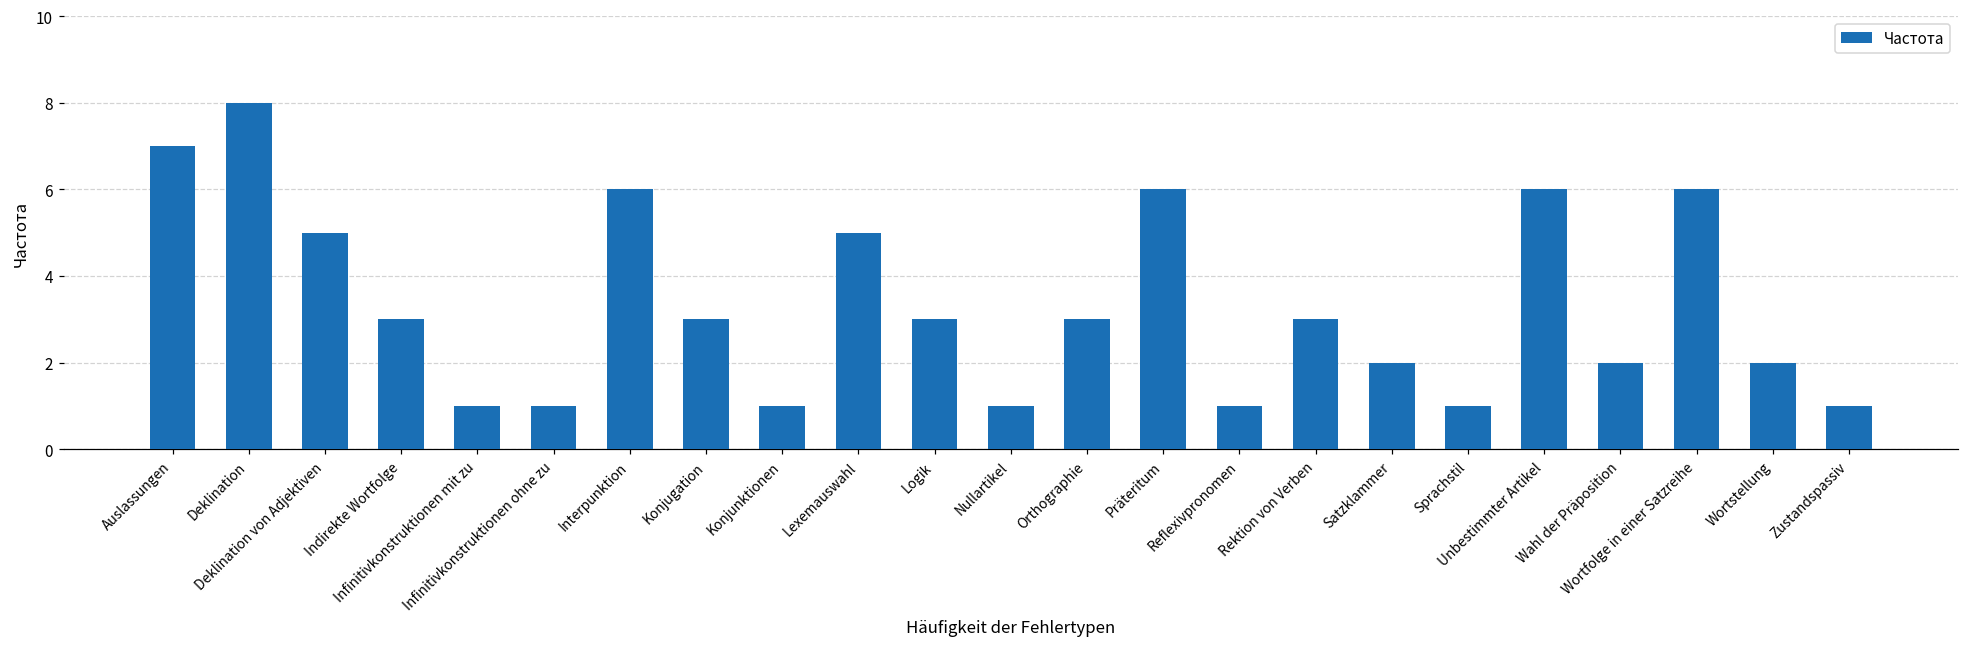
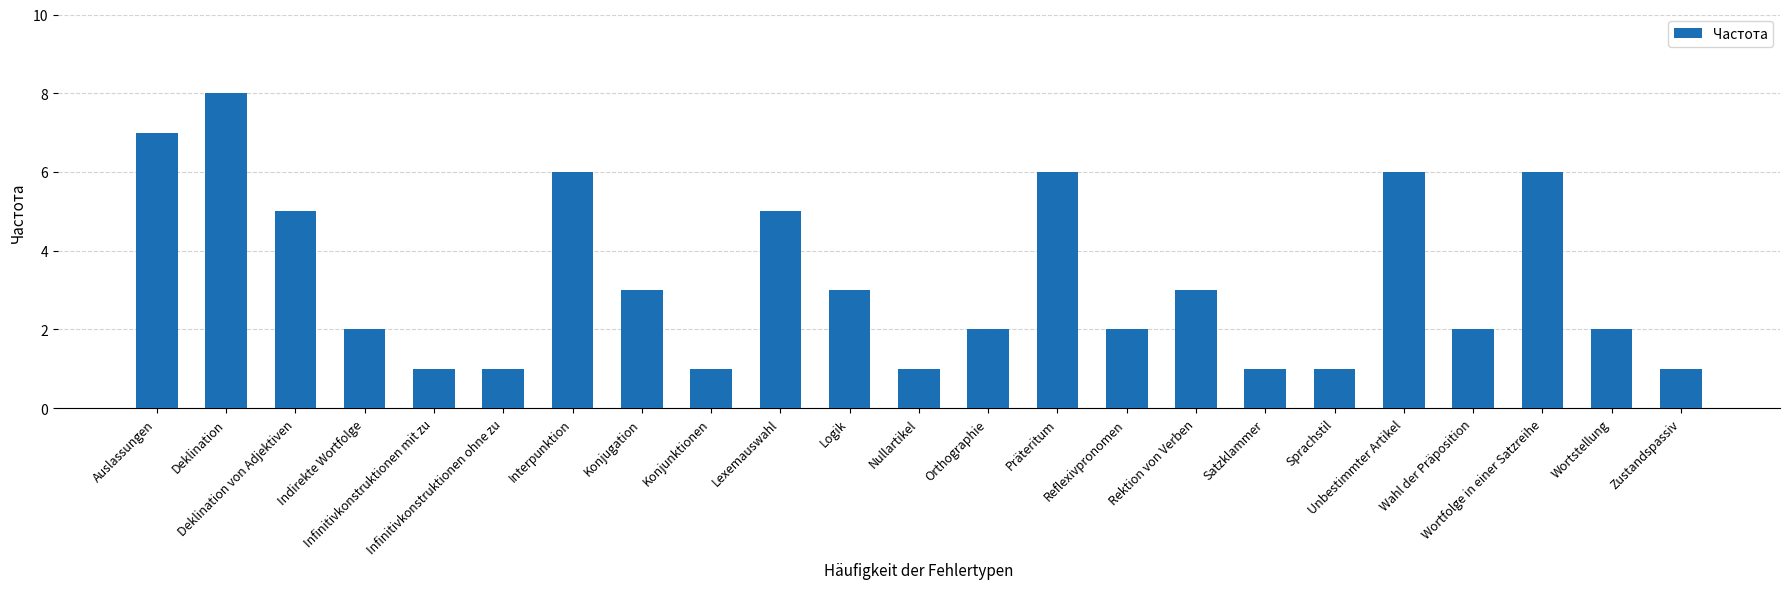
  {
    "Auslassungen": 7,
    "Deklination": 8,
    "Deklination von Adjektiven": 5,
-   "Indirekte Wortfolge": 3,
+   "Indirekte Wortfolge": 2,
    "Infinitivkonstruktionen mit zu": 1,
    "Infinitivkonstruktionen ohne zu": 1,
    "Interpunktion": 6,
    "Konjugation": 3,
    "Konjunktionen": 1,
    "Lexemauswahl": 5,
    "Logik": 3,
    "Nullartikel": 1,
-   "Orthographie": 3,
+   "Orthographie": 2,
    "Präteritum": 6,
-   "Reflexivpronomen": 1,
+   "Reflexivpronomen": 2,
    "Rektion von Verben": 3,
-   "Satzklammer": 2,
+   "Satzklammer": 1,
    "Sprachstil": 1,
    "Unbestimmter Artikel": 6,
    "Wahl der Präposition": 2,
    "Wortfolge in einer Satzreihe": 6,
    "Wortstellung": 2,
    "Zustandspassiv": 1
  }
